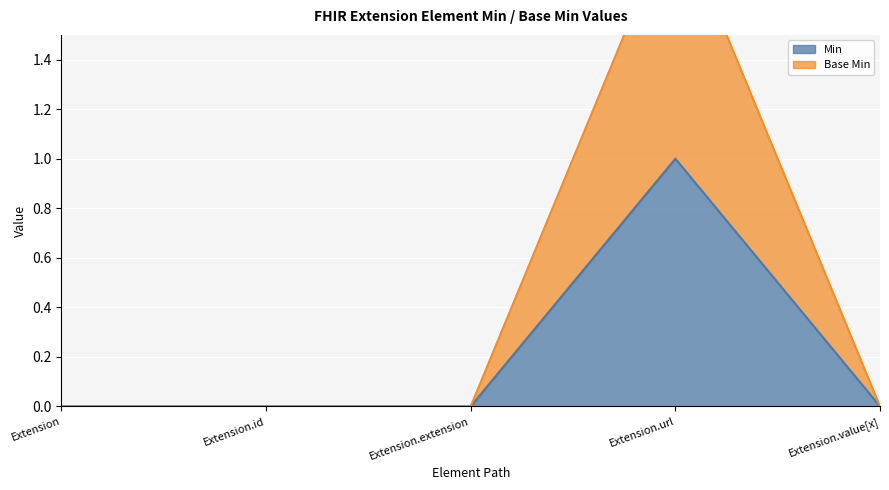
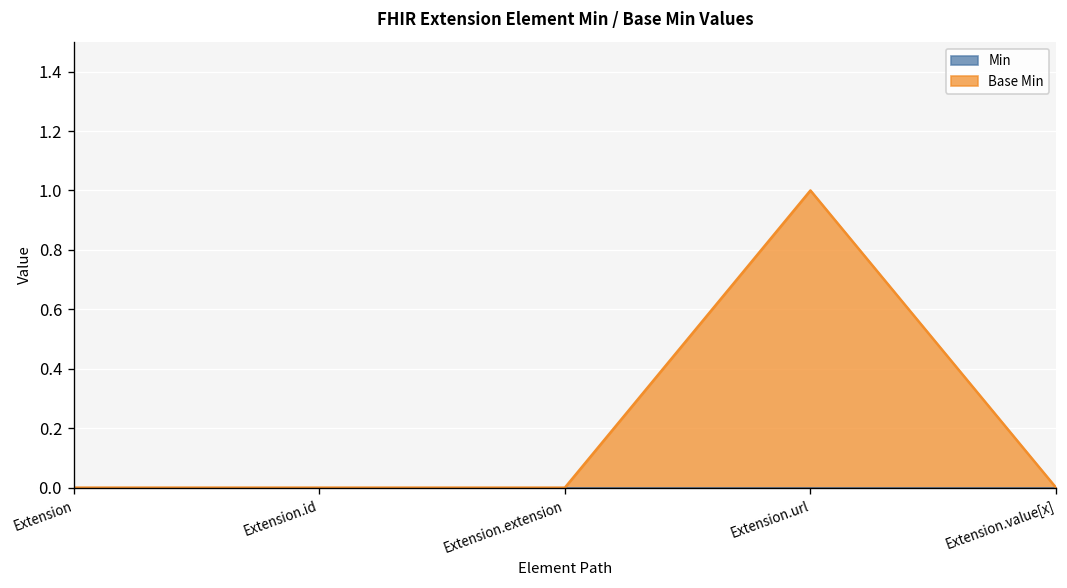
  {
    "Min": {
-     "Extension.url": 1
+     "Extension.url": 0
    }
  }
